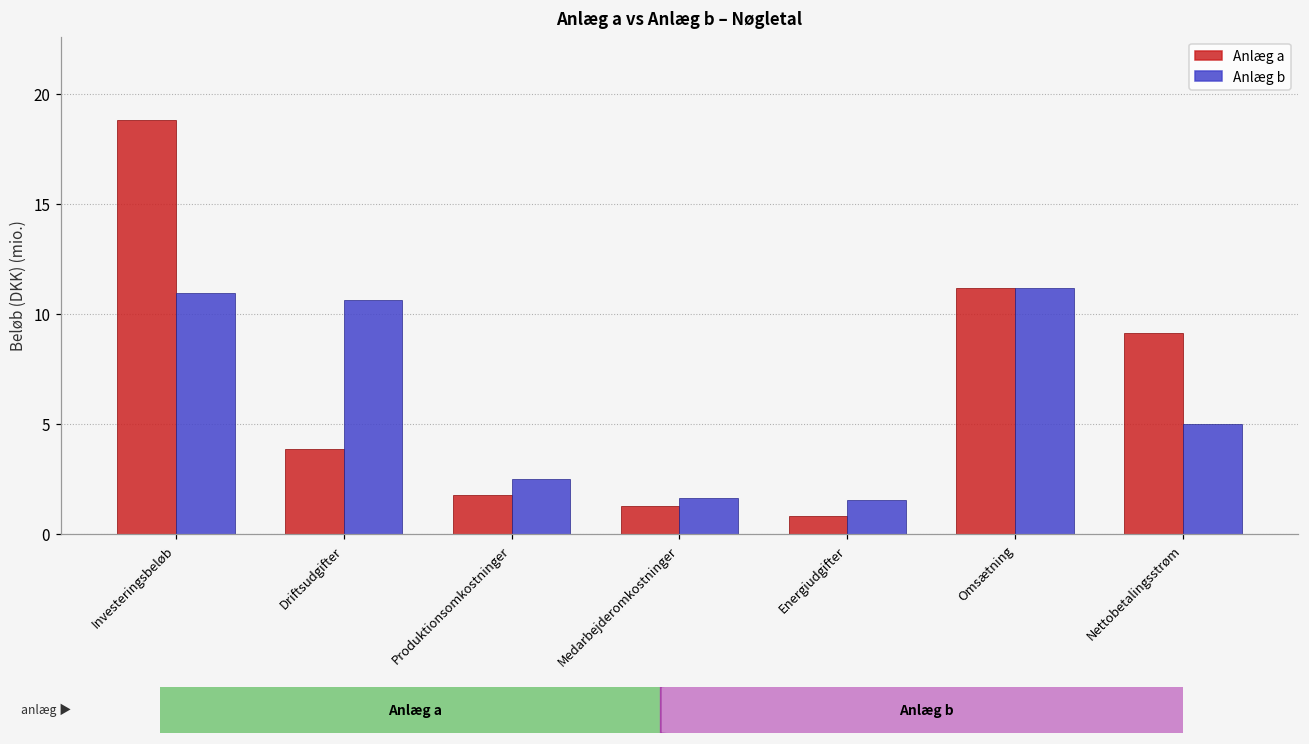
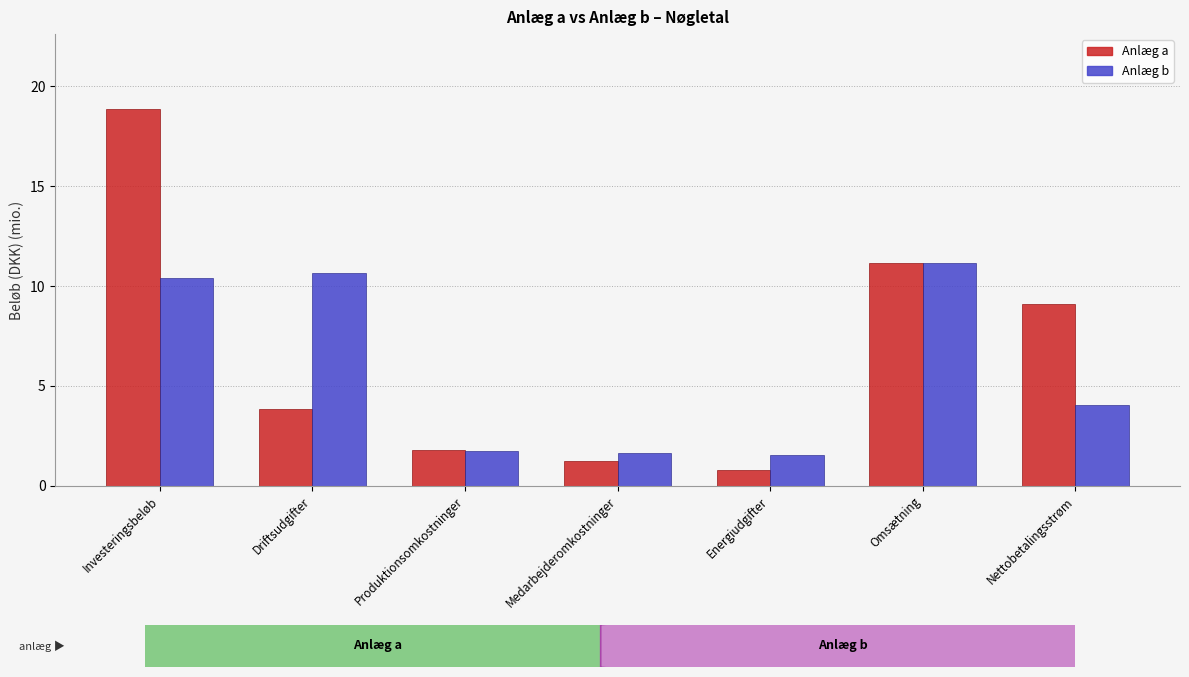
  {
    "Anlæg a": {
      "Investeringsbeløb": 18.8,
      "Driftsudgifter": 3.9,
      "Produktionsomkostninger": 1.8,
      "Medarbejderomkostninger": 1.3,
      "Energiudgifter": 0.8,
      "Omsætning": 11.2,
      "Nettobetalingsstrøm": 9.1
    },
    "Anlæg b": {
-     "Investeringsbeløb": 10.9,
+     "Investeringsbeløb": 10.4,
      "Driftsudgifter": 10.6,
-     "Produktionsomkostninger": 2.5,
+     "Produktionsomkostninger": 1.7,
      "Medarbejderomkostninger": 1.6,
      "Energiudgifter": 1.5,
      "Omsætning": 11.2,
-     "Nettobetalingsstrøm": 5.0
+     "Nettobetalingsstrøm": 4.1
    }
  }
